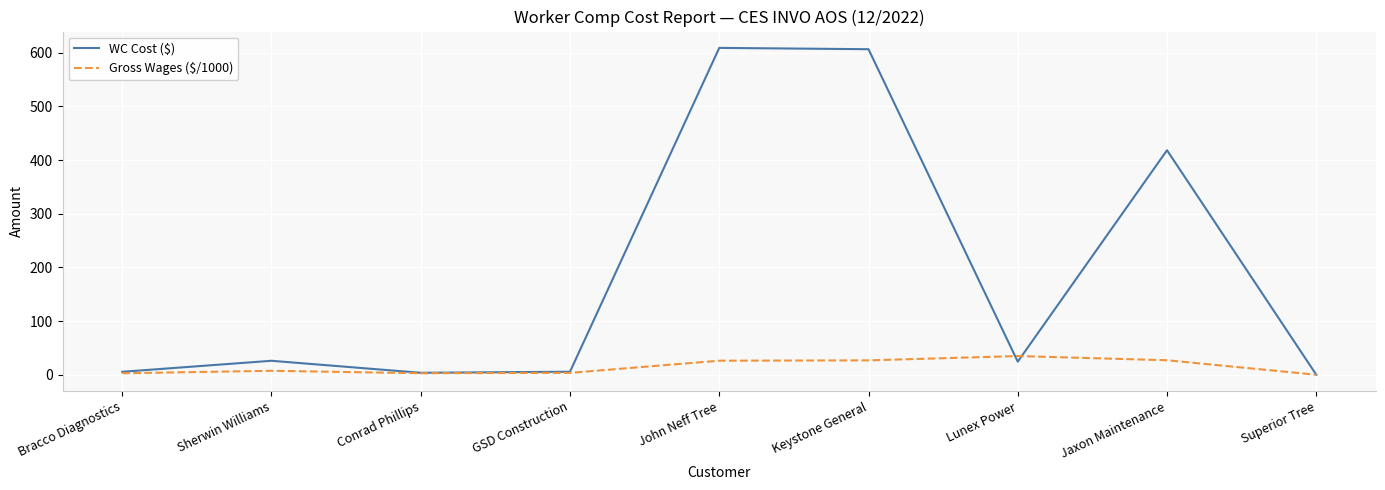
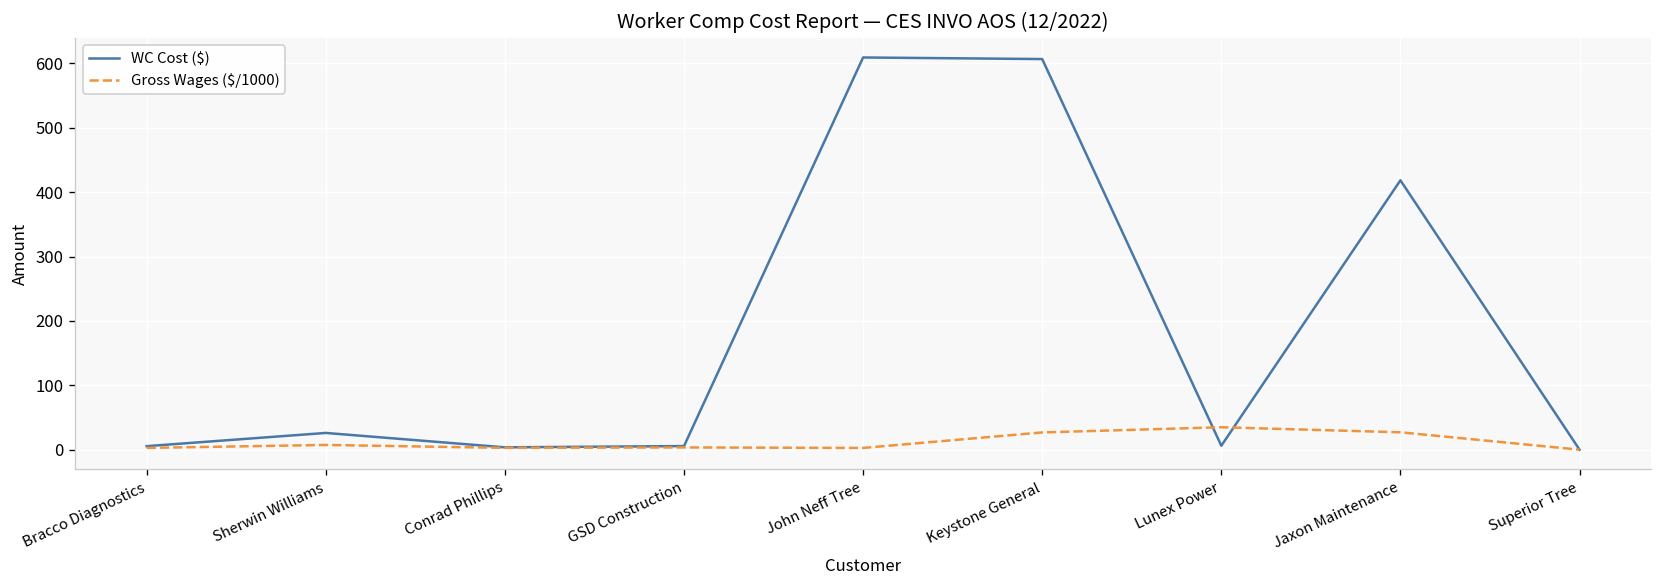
  {
    "WC Cost ($)": {
      "Sherwin Williams": 30,
      "John Neff Tree": 610,
      "Keystone General": 610,
-     "Lunex Power": 20,
+     "Lunex Power": 10,
      "Jaxon Maintenance": 420
    },
    "Gross Wages ($/1000)": {
      "Sherwin Williams": 10,
-     "John Neff Tree": 30,
+     "John Neff Tree": 0,
      "Keystone General": 30,
      "Lunex Power": 30,
      "Jaxon Maintenance": 30
    }
  }
